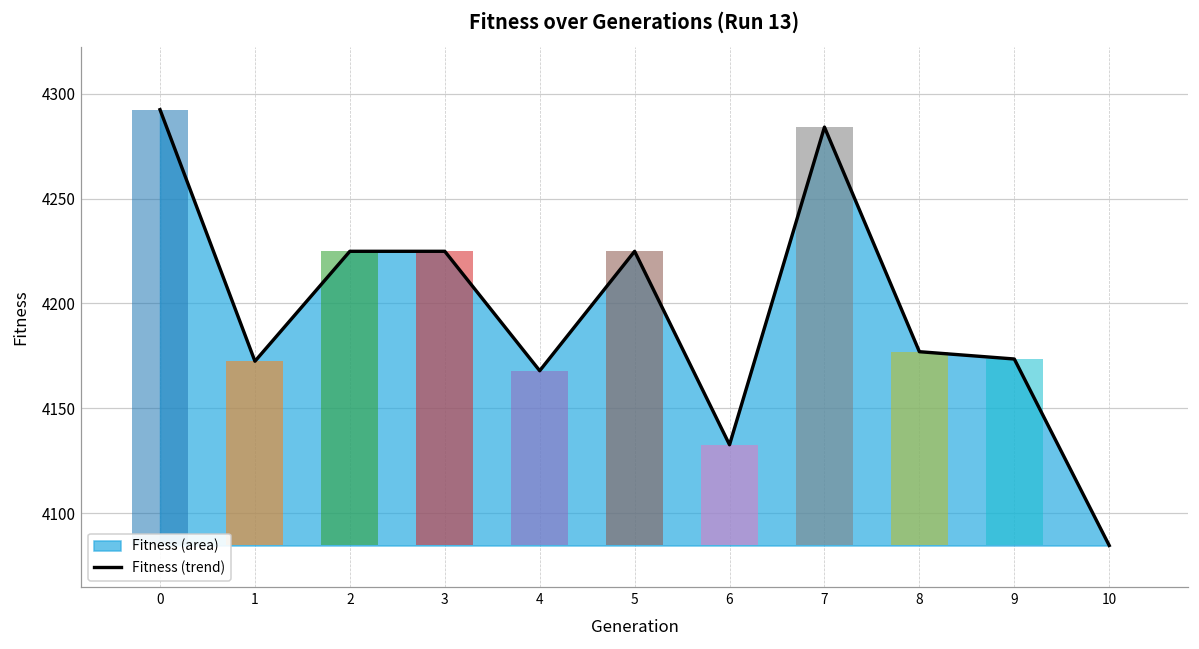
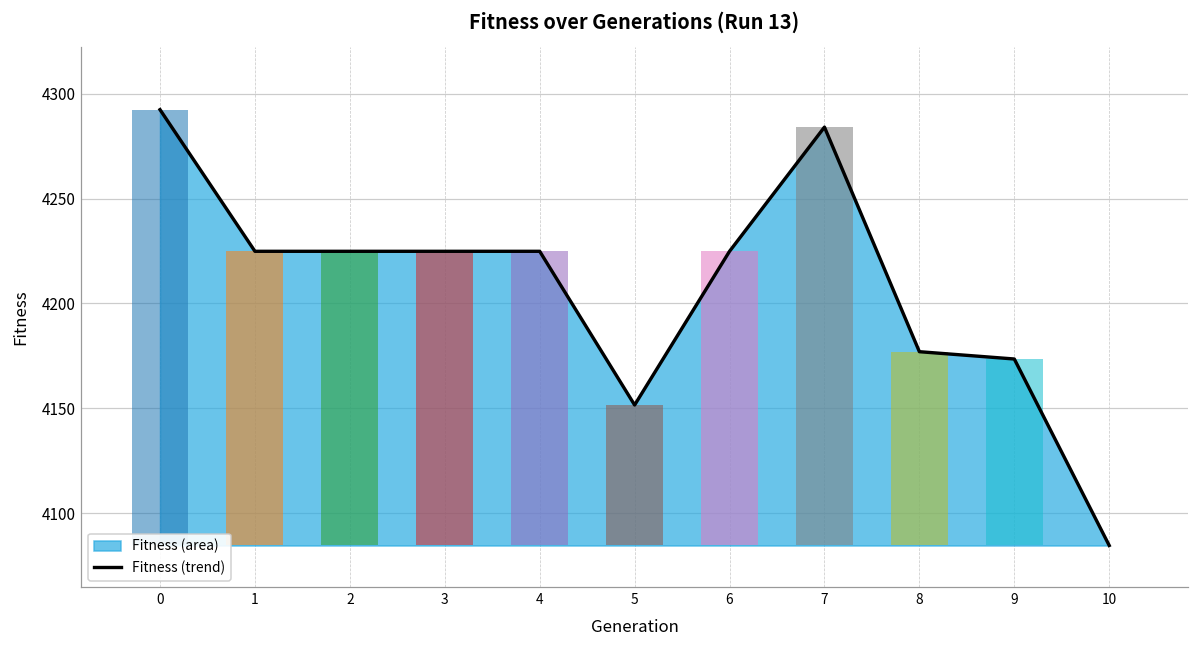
  {
    "0": 4292,
-   "1": 4172,
+   "1": 4225,
    "2": 4225,
    "3": 4225,
-   "4": 4168,
-   "5": 4225,
-   "6": 4133,
+   "4": 4225,
+   "5": 4152,
+   "6": 4225,
    "7": 4284,
    "8": 4177,
    "9": 4174,
    "10": 4085
  }
